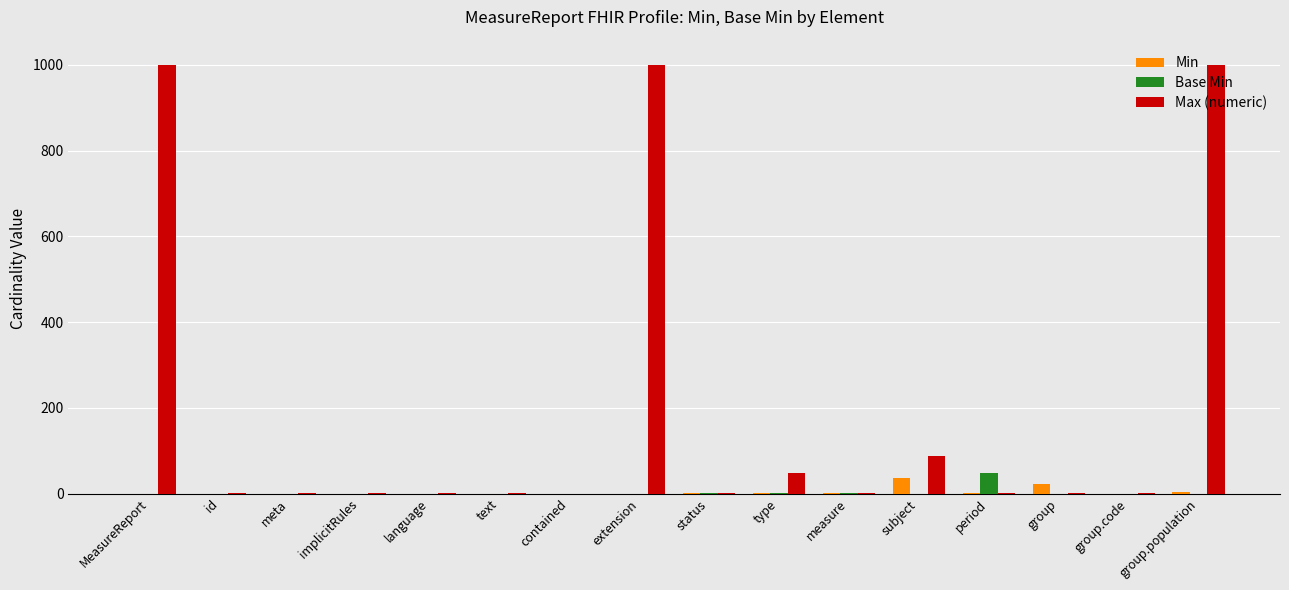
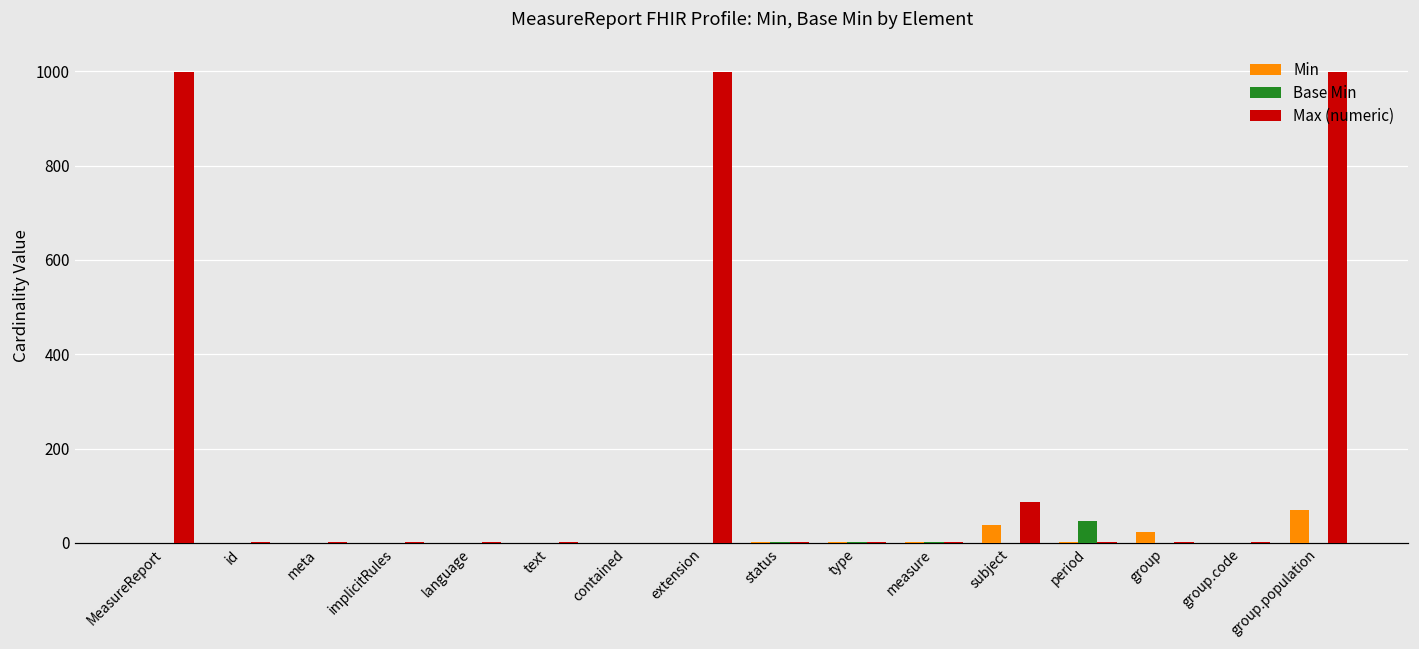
  {
    "Min": {
      "MeasureReport": 0,
      "id": 0,
      "meta": 0,
      "implicitRules": 0,
      "language": 0,
      "text": 0,
      "contained": 0,
      "extension": 0,
      "subject": 40,
      "group": 20,
      "group.code": 0,
-     "group.population": 0
+     "group.population": 70
    },
    "Base Min": {
      "MeasureReport": 0,
      "id": 0,
      "meta": 0,
      "implicitRules": 0,
      "language": 0,
      "text": 0,
      "contained": 0,
      "extension": 0,
      "subject": 0,
      "period": 50,
      "group": 0,
      "group.code": 0,
      "group.population": 0
    },
    "Max (numeric)": {
      "MeasureReport": 1000,
      "contained": 0,
      "extension": 1000,
-     "type": 50,
+     "type": 0,
      "subject": 90,
      "group.population": 1000
    }
  }
